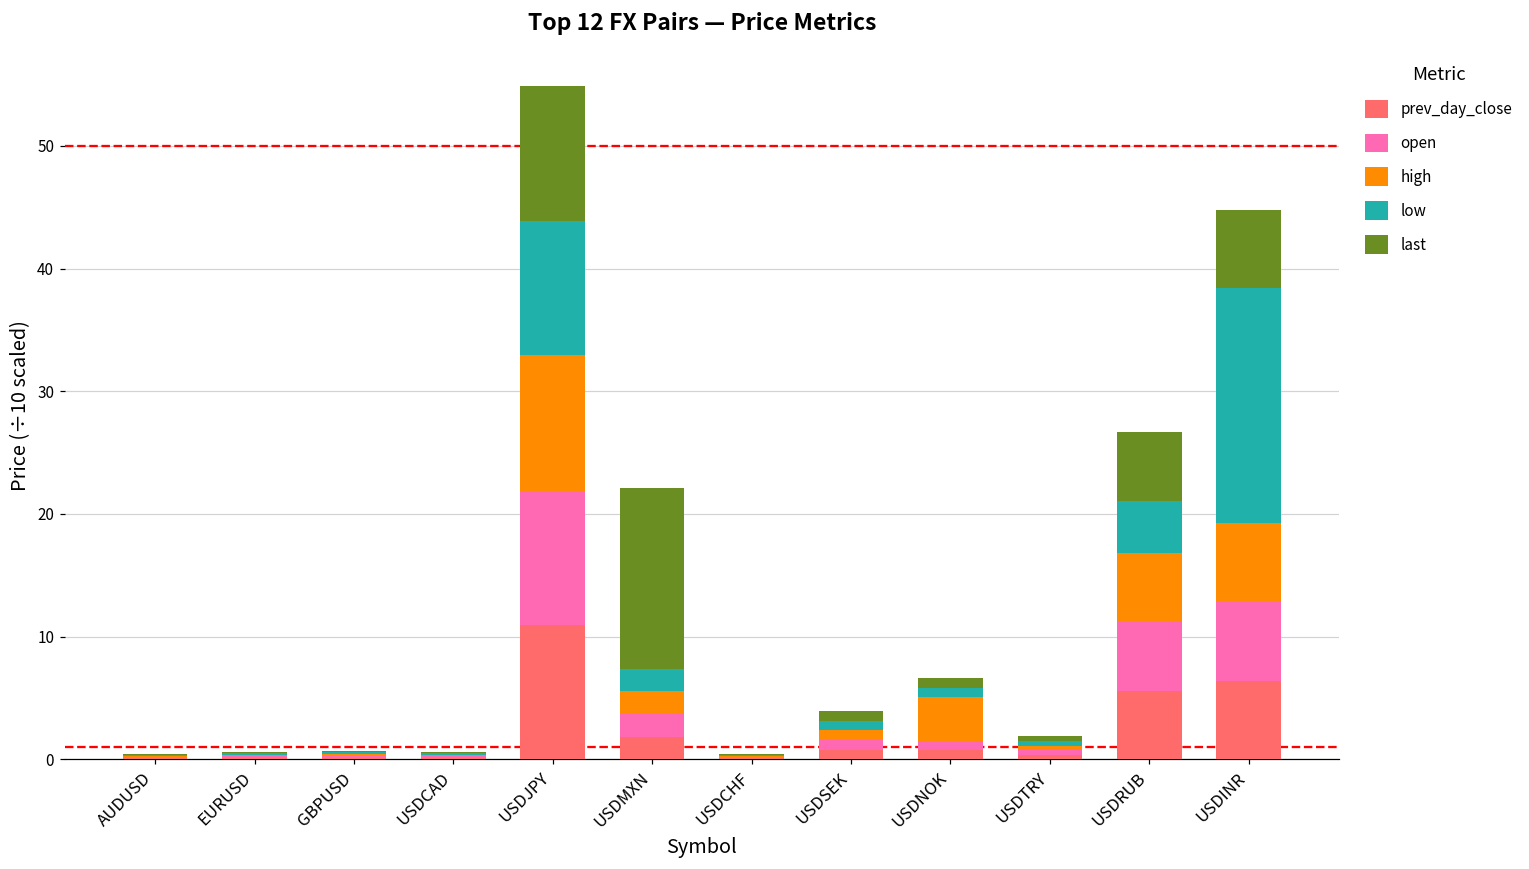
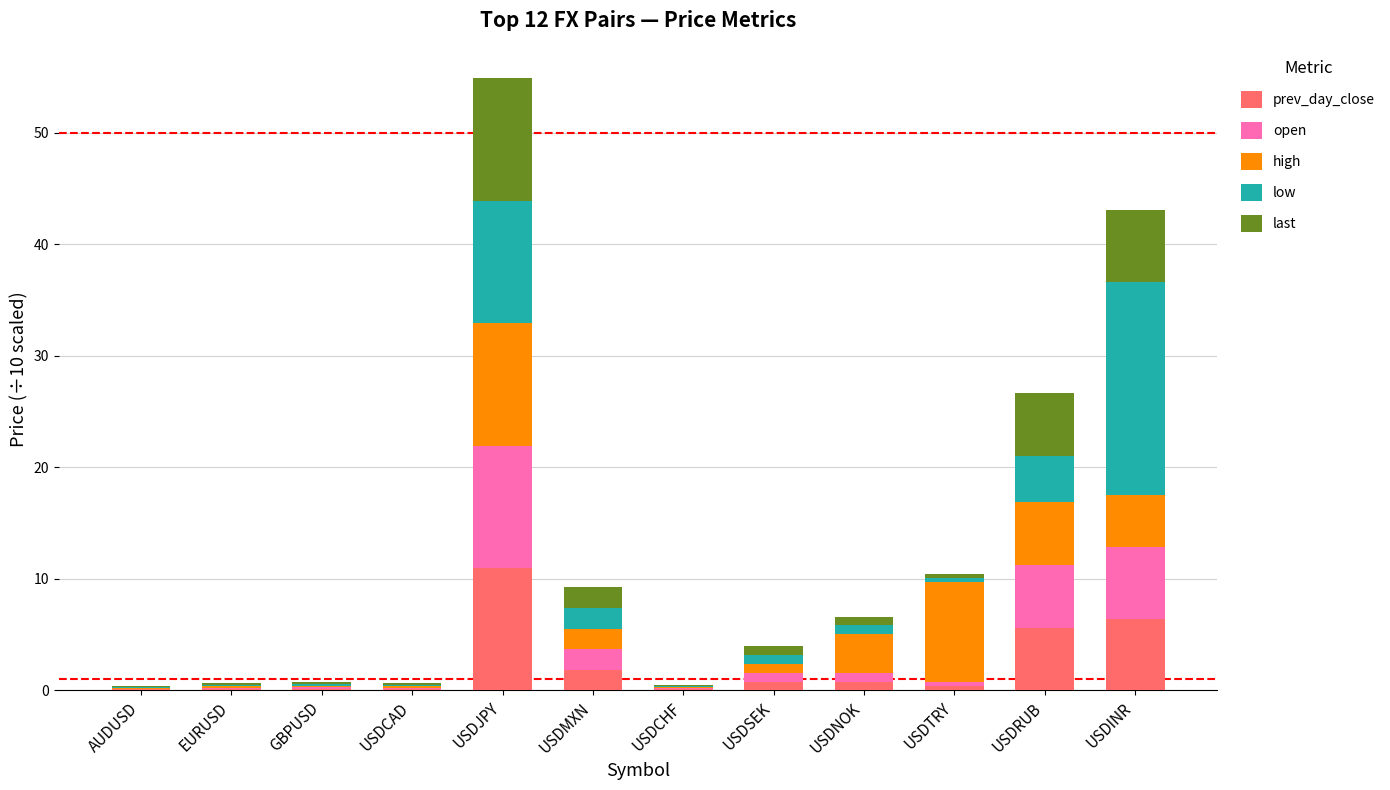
  {
    "prev_day_close": {
      "USDJPY": 10.9,
      "USDMXN": 1.8,
      "USDSEK": 0.8,
      "USDNOK": 0.8,
      "USDTRY": 0.4,
      "USDRUB": 5.6,
      "USDINR": 6.4
    },
    "open": {
      "USDJPY": 10.9,
      "USDMXN": 1.8,
      "USDSEK": 0.8,
      "USDNOK": 0.8,
      "USDTRY": 0.4,
      "USDRUB": 5.6,
      "USDINR": 6.4
    },
    "high": {
      "USDJPY": 11.0,
      "USDMXN": 1.9,
      "USDSEK": 0.8,
      "USDNOK": 3.5,
-     "USDTRY": 0.4,
+     "USDTRY": 8.9,
      "USDRUB": 5.7,
-     "USDINR": 6.4
+     "USDINR": 4.7
    },
    "low": {
      "USDJPY": 10.9,
      "USDMXN": 1.8,
      "USDSEK": 0.8,
      "USDNOK": 0.8,
      "USDTRY": 0.4,
      "USDRUB": 4.2,
      "USDINR": 19.2
    },
    "last": {
      "USDJPY": 11.0,
-     "USDMXN": 14.8,
+     "USDMXN": 1.9,
      "USDSEK": 0.8,
      "USDNOK": 0.8,
      "USDTRY": 0.4,
      "USDRUB": 5.7,
      "USDINR": 6.4
    }
  }
